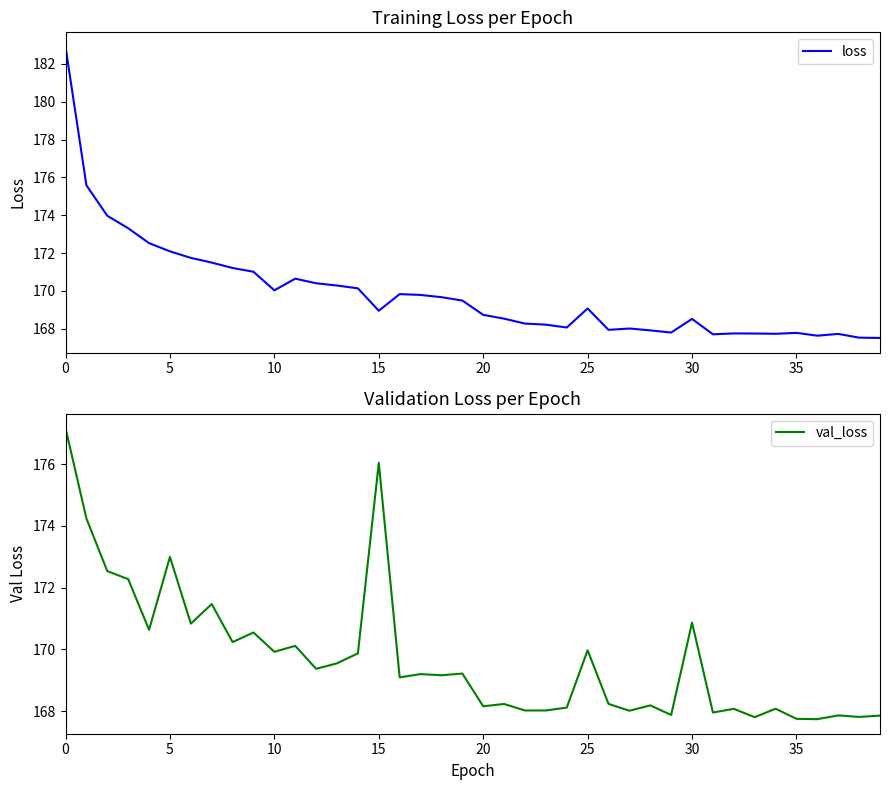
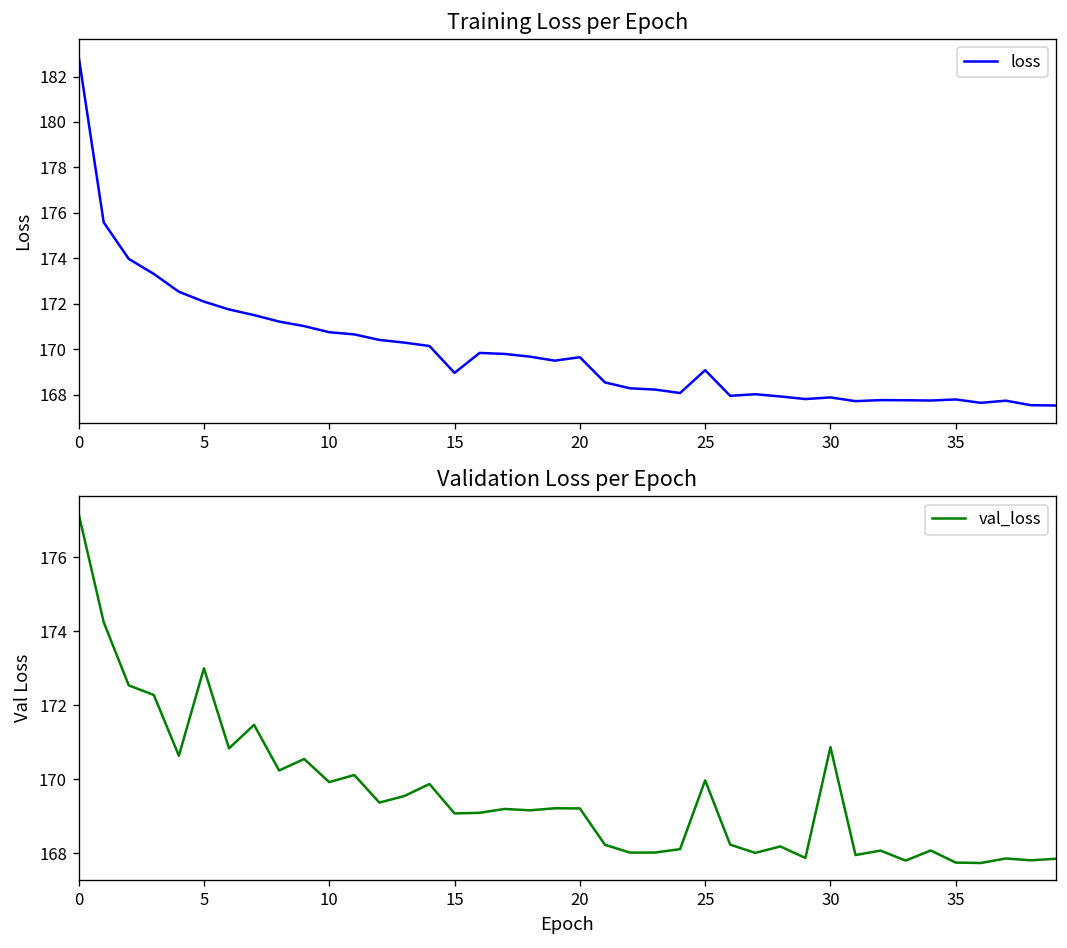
  {
    "Training Loss per Epoch": {
      "0": 182.9,
      "5": 172.1,
-     "10": 170.0,
+     "10": 170.7,
      "15": 169.0,
-     "20": 168.7,
+     "20": 169.6,
      "25": 169.1,
-     "30": 168.5,
+     "30": 167.9,
      "35": 167.8
    },
    "Validation Loss per Epoch": {
      "0": 177.2,
      "5": 173.0,
      "10": 169.9,
-     "15": 176.0,
-     "20": 168.2,
+     "15": 169.1,
+     "20": 169.2,
      "25": 170.0,
      "30": 170.9,
      "35": 167.7
    }
  }
